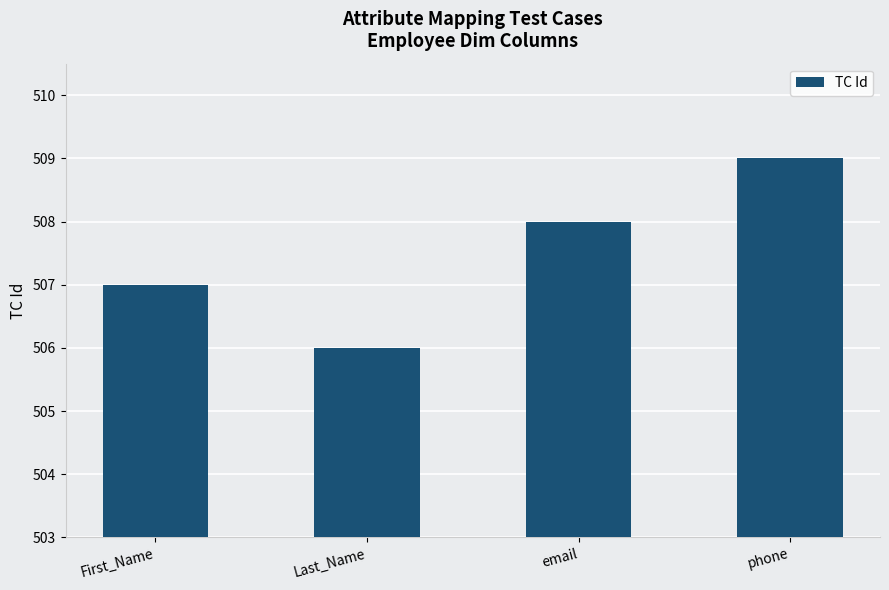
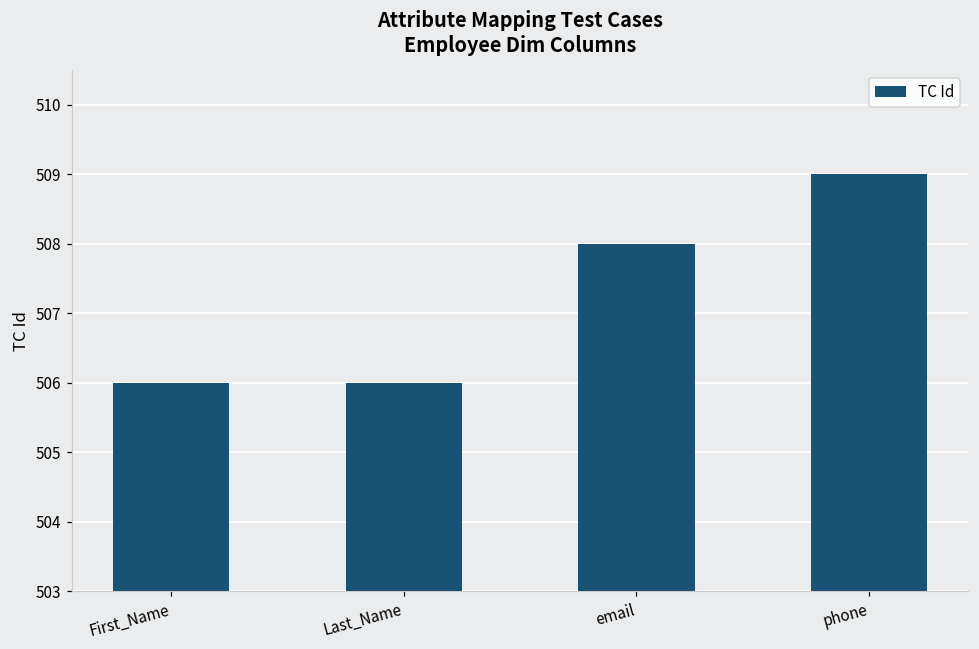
  {
-   "First_Name": 507,
+   "First_Name": 506,
    "Last_Name": 506,
    "email": 508,
    "phone": 509
  }
